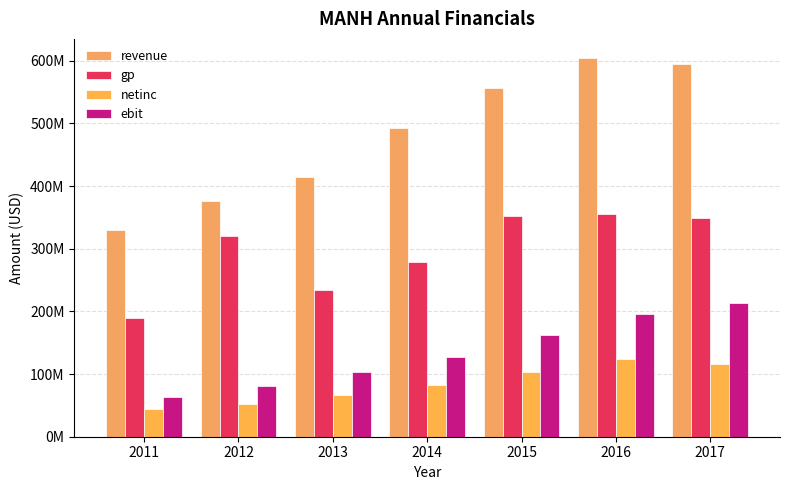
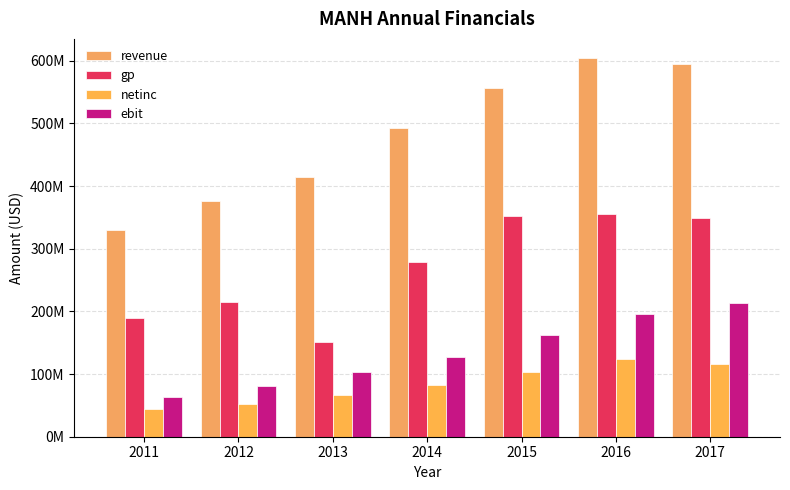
  {
    "gp": {
      "2011": 190000000,
-     "2012": 320000000,
-     "2013": 230000000,
+     "2012": 210000000,
+     "2013": 150000000,
      "2014": 280000000,
      "2015": 350000000,
      "2016": 350000000,
      "2017": 350000000
    },
    "ebit": {
      "2011": 60000000,
      "2012": 80000000,
      "2013": 100000000,
      "2014": 130000000,
      "2015": 160000000,
      "2016": 200000000,
      "2017": 210000000
    }
  }
